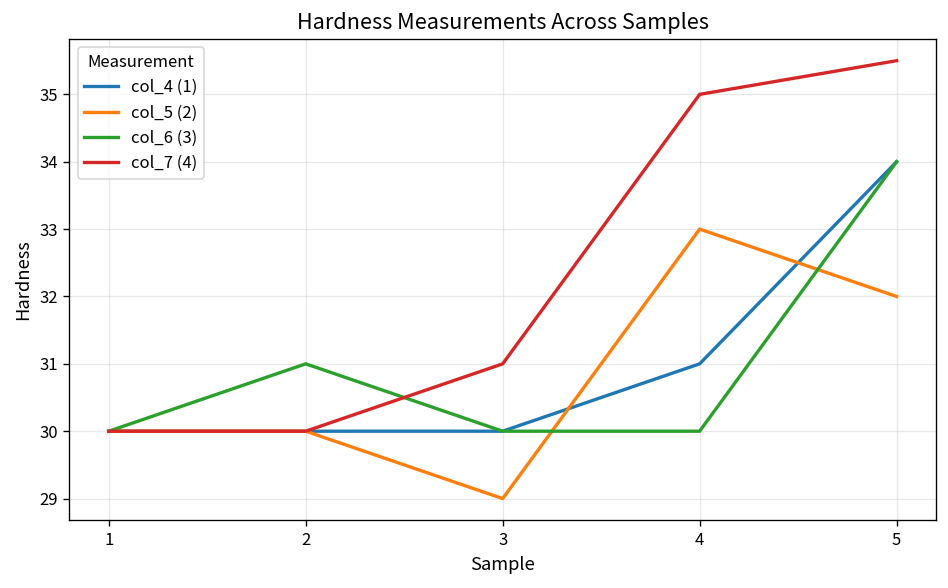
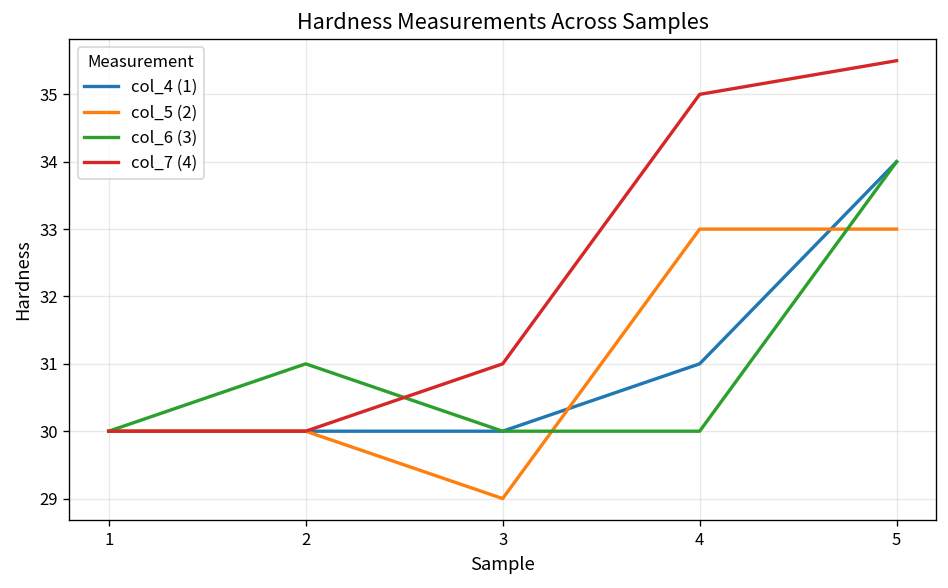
  {
    "col_4 (1)": {
      "4": 31
    },
    "col_5 (2)": {
      "3": 29,
      "4": 33,
-     "5": 32
+     "5": 33
    },
    "col_6 (3)": {
      "2": 31,
      "4": 30
    },
    "col_7 (4)": {
      "3": 31,
      "4": 35,
      "5": 35.5
    }
  }
